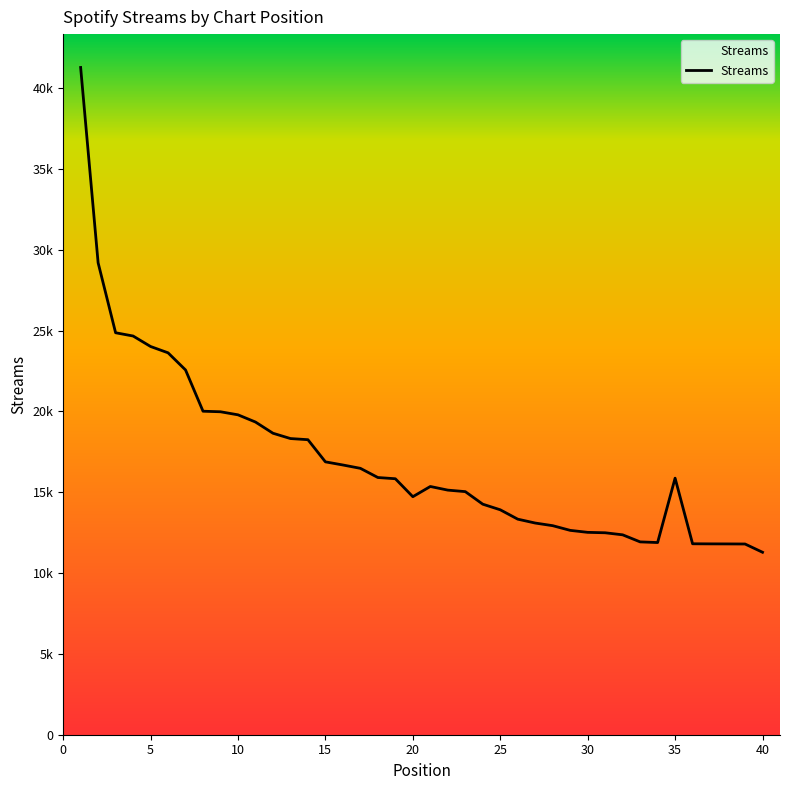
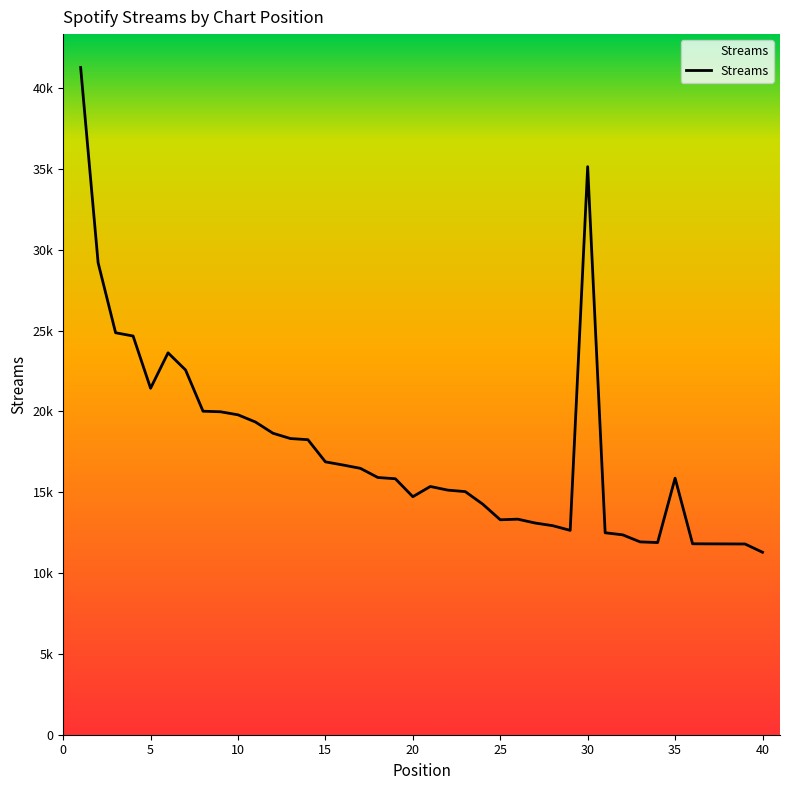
  {
-   "5": 24000,
+   "5": 21400,
    "10": 19800,
    "15": 16900,
    "20": 14700,
-   "25": 13900,
-   "30": 12500,
+   "25": 13300,
+   "30": 35200,
    "35": 15900,
    "40": 11300
  }
